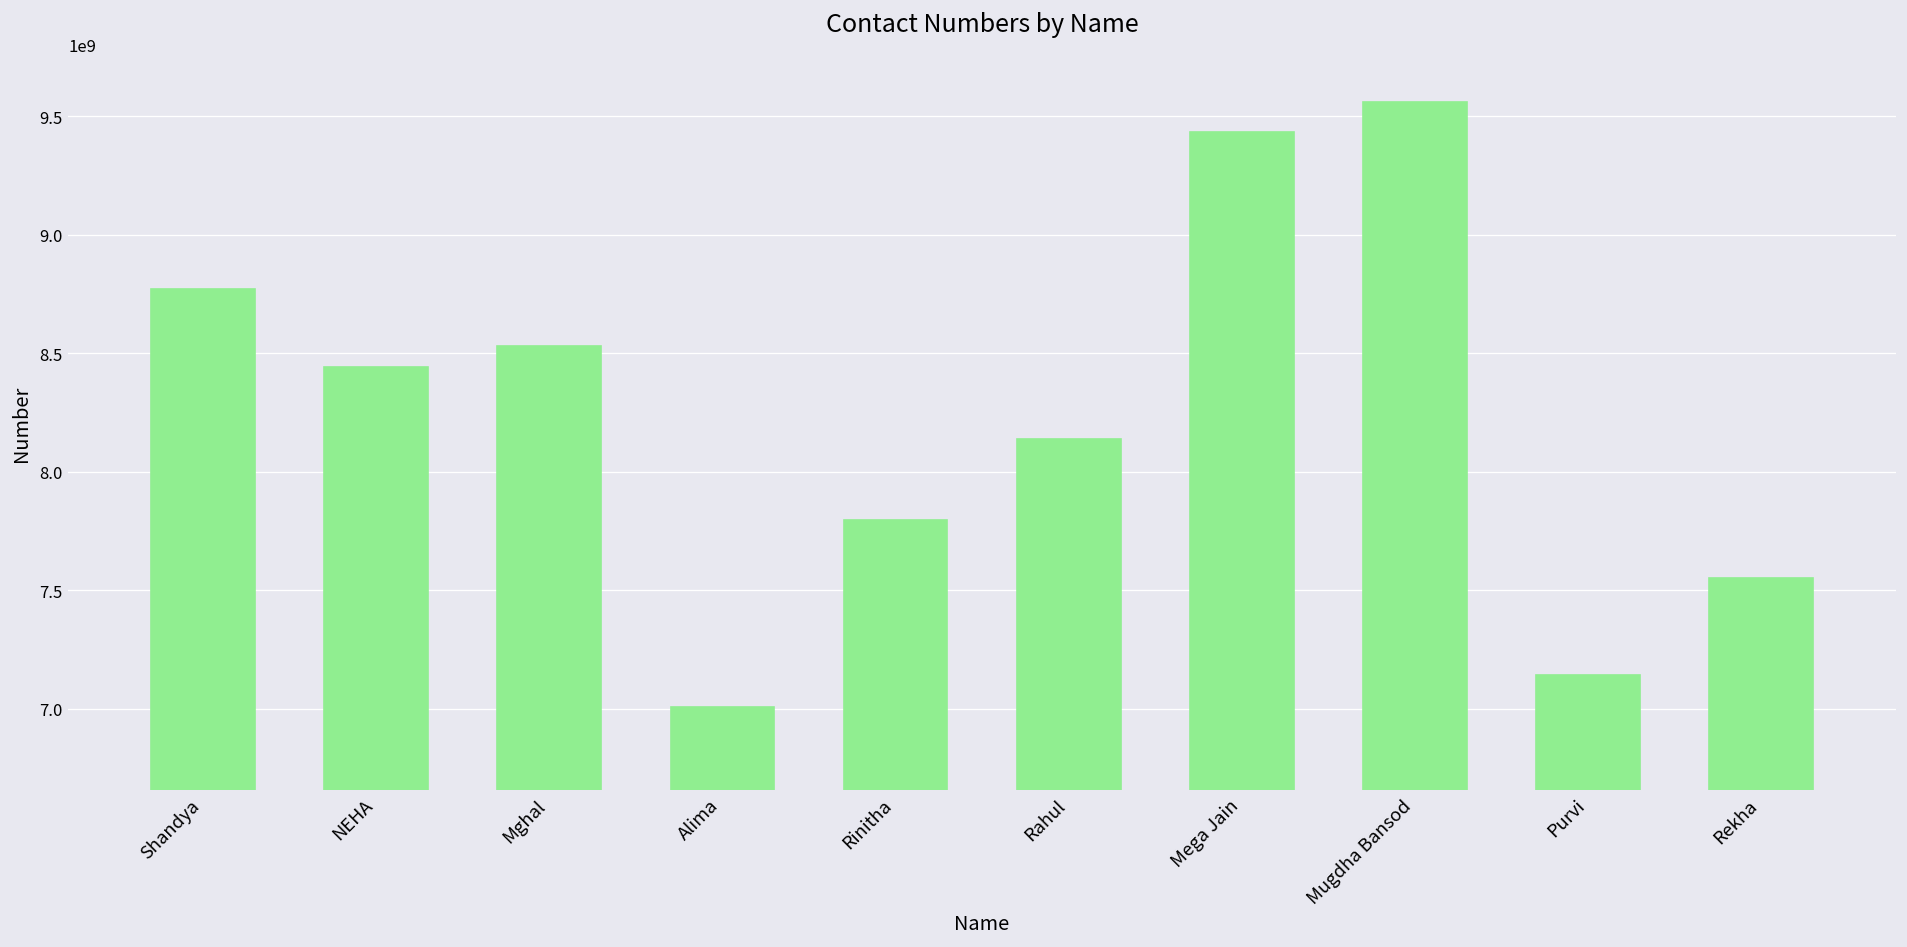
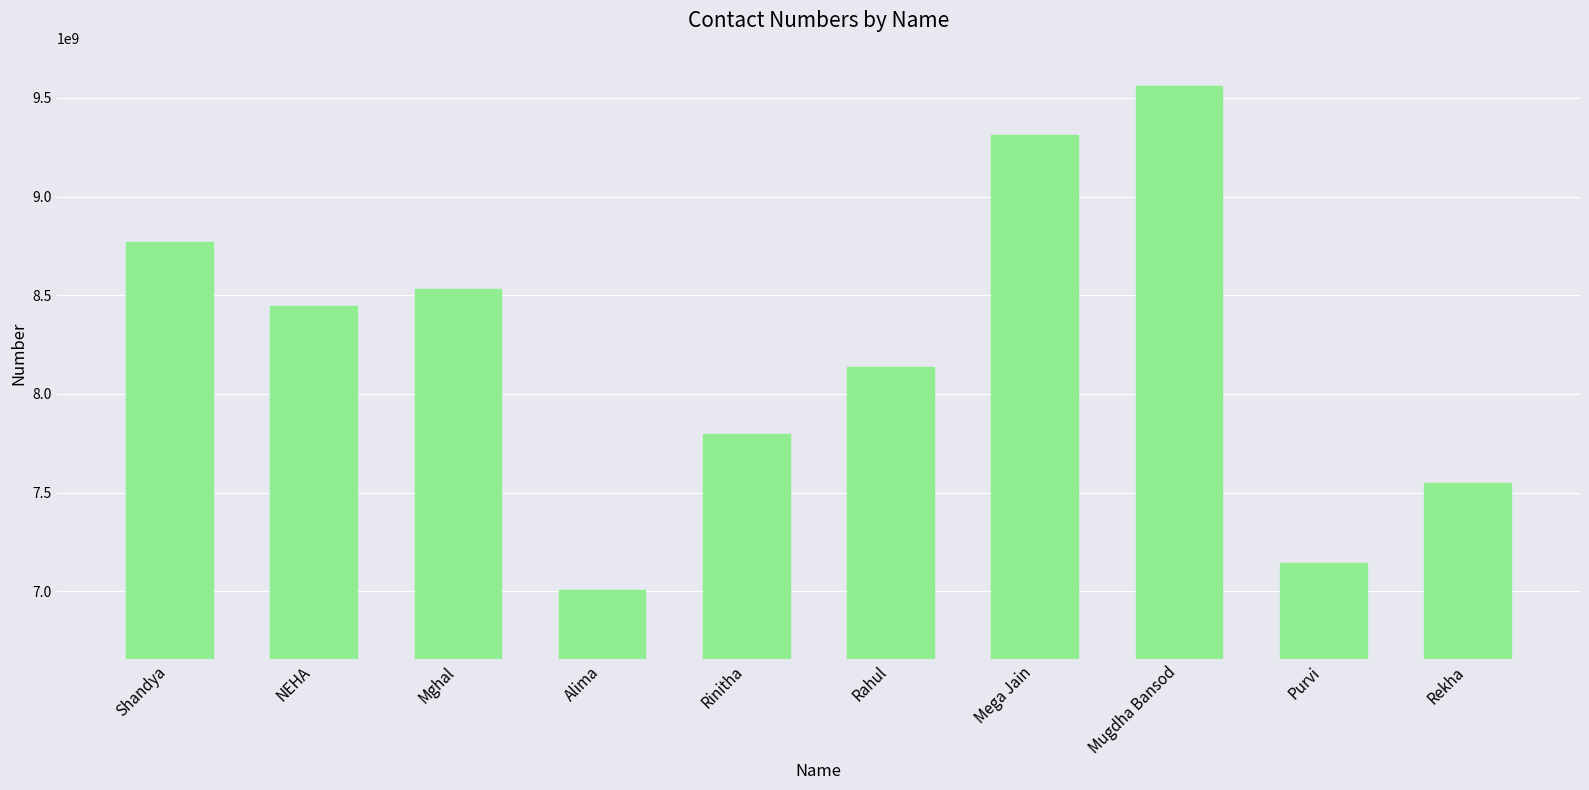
  {
    "Shandya": 8770000000,
    "NEHA": 8440000000,
    "Mghal": 8530000000,
    "Alima": 7010000000,
    "Rinitha": 7800000000,
    "Rahul": 8140000000,
-   "Mega Jain": 9440000000,
+   "Mega Jain": 9310000000,
    "Mugdha Bansod": 9560000000,
    "Purvi": 7140000000,
    "Rekha": 7550000000
  }
